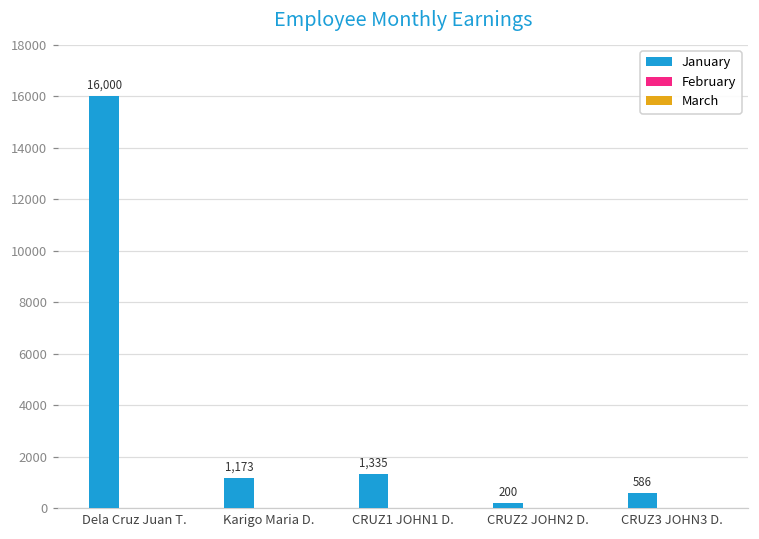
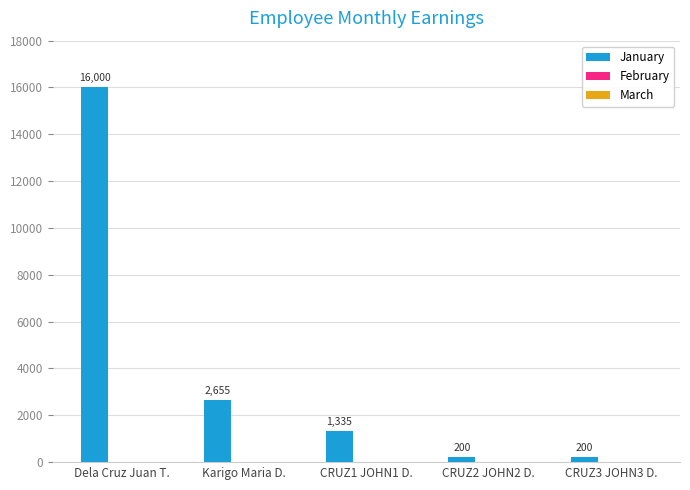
  {
    "January": {
      "Dela Cruz Juan T.": "16,000",
-     "Karigo Maria D.": "1,173",
+     "Karigo Maria D.": "2,655",
      "CRUZ1 JOHN1 D.": "1,335",
      "CRUZ2 JOHN2 D.": "200",
-     "CRUZ3 JOHN3 D.": "586"
+     "CRUZ3 JOHN3 D.": "200"
    },
    "February": {
      "Dela Cruz Juan T.": "0",
      "Karigo Maria D.": "0",
      "CRUZ1 JOHN1 D.": "0",
      "CRUZ2 JOHN2 D.": "0",
      "CRUZ3 JOHN3 D.": "0"
    },
    "March": {
      "Dela Cruz Juan T.": "0",
      "Karigo Maria D.": "0",
      "CRUZ1 JOHN1 D.": "0",
      "CRUZ2 JOHN2 D.": "0",
      "CRUZ3 JOHN3 D.": "0"
    }
  }
